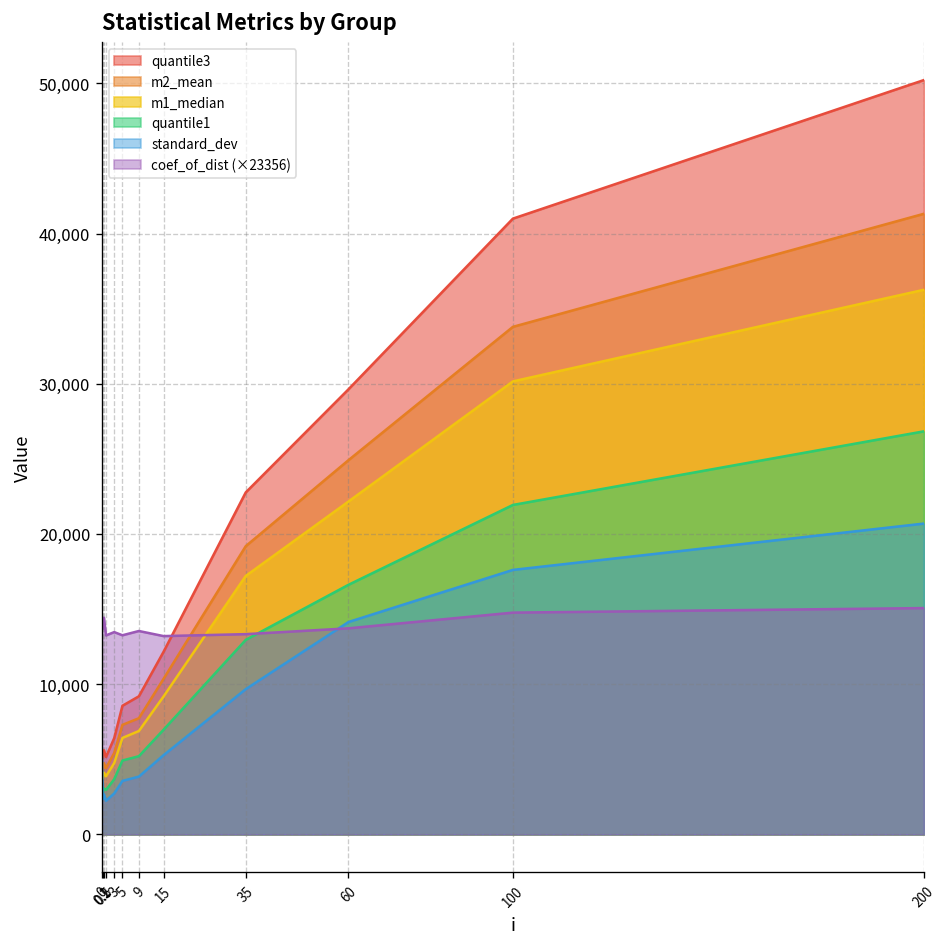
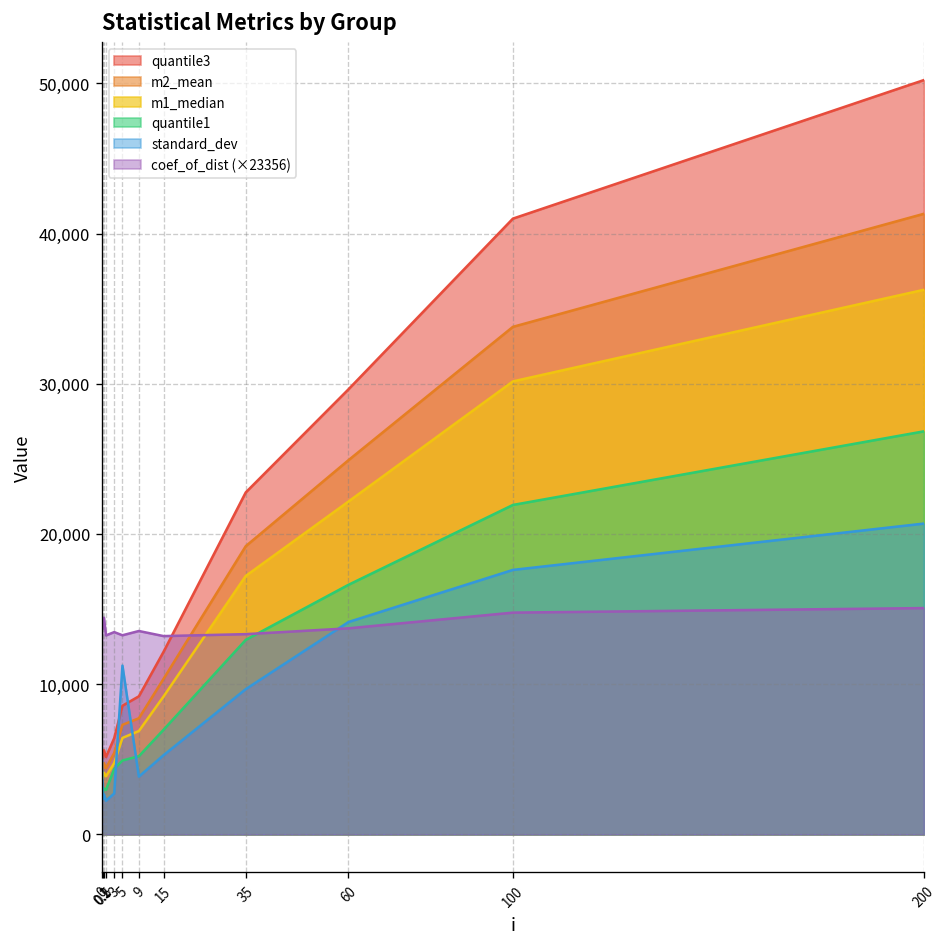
  {
    "m1_median": {
      "0": "3,800",
      "0.2": "3,700",
      "1": "3,900",
      "3": "4,700",
      "5": "6,400",
      "9": "6,900",
      "15": "9,200",
      "35": "17,200",
      "60": "22,200",
      "100": "30,200",
      "200": "36,300"
    },
    "quantile1": {
      "0": "2,900",
      "0.5": "3,100",
      "1": "3,000",
-     "3": "3,700",
+     "3": "4,400",
      "5": "4,900",
      "9": "5,200",
      "15": "7,000",
      "35": "12,900",
      "60": "16,600",
      "100": "21,900",
      "200": "26,800"
    },
    "standard_dev": {
      "0": "5,400",
      "0.2": "2,300",
      "1": "2,200",
      "3": "2,700",
-     "5": "3,600",
+     "5": "11,200",
      "9": "3,800",
      "15": "5,300",
      "35": "9,700",
      "60": "14,100",
      "100": "17,600",
      "200": "20,700"
    },
    "coef_of_dist (×23356)": {
      "0": "14,100",
      "0.2": "13,700",
      "0.5": "14,400",
      "1": "13,200",
      "3": "13,500",
      "5": "13,300",
      "9": "13,500",
      "15": "13,200",
      "35": "13,300",
      "60": "13,700",
      "100": "14,800",
      "200": "15,100"
    }
  }
